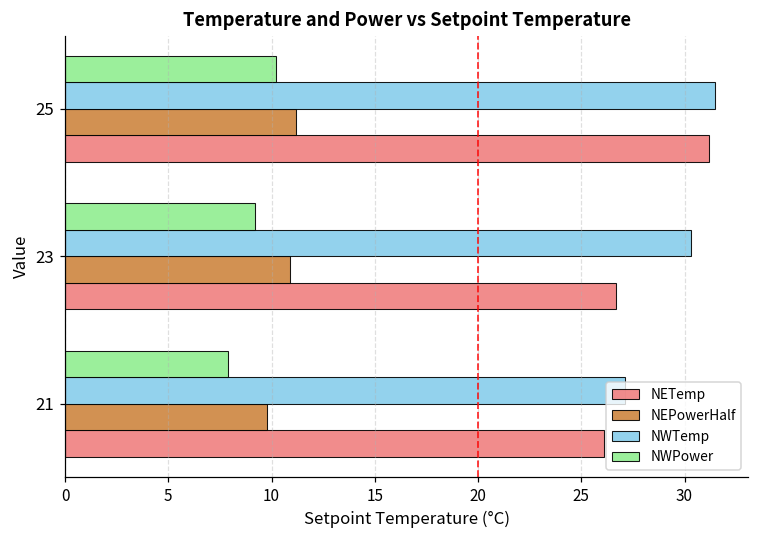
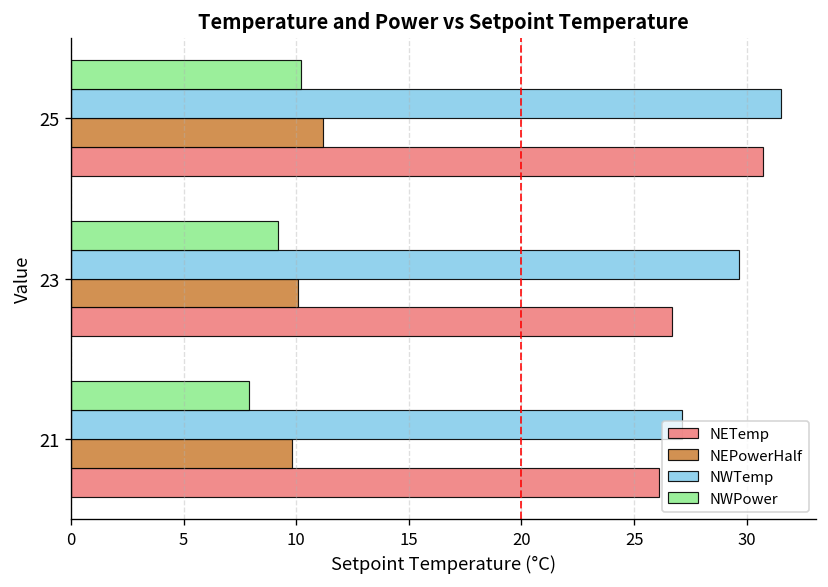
  {
    "NETemp": {
-     "25": 31.2,
+     "25": 30.7,
      "23": 26.7,
      "21": 26.1
    },
    "NEPowerHalf": {
      "25": 11.2,
-     "23": 10.9,
+     "23": 10.1,
      "21": 9.8
    },
    "NWTemp": {
      "25": 31.5,
-     "23": 30.3
+     "23": 29.7
    },
    "NWPower": {
      "25": 10.2,
      "23": 9.2,
      "21": 7.9
    }
  }
